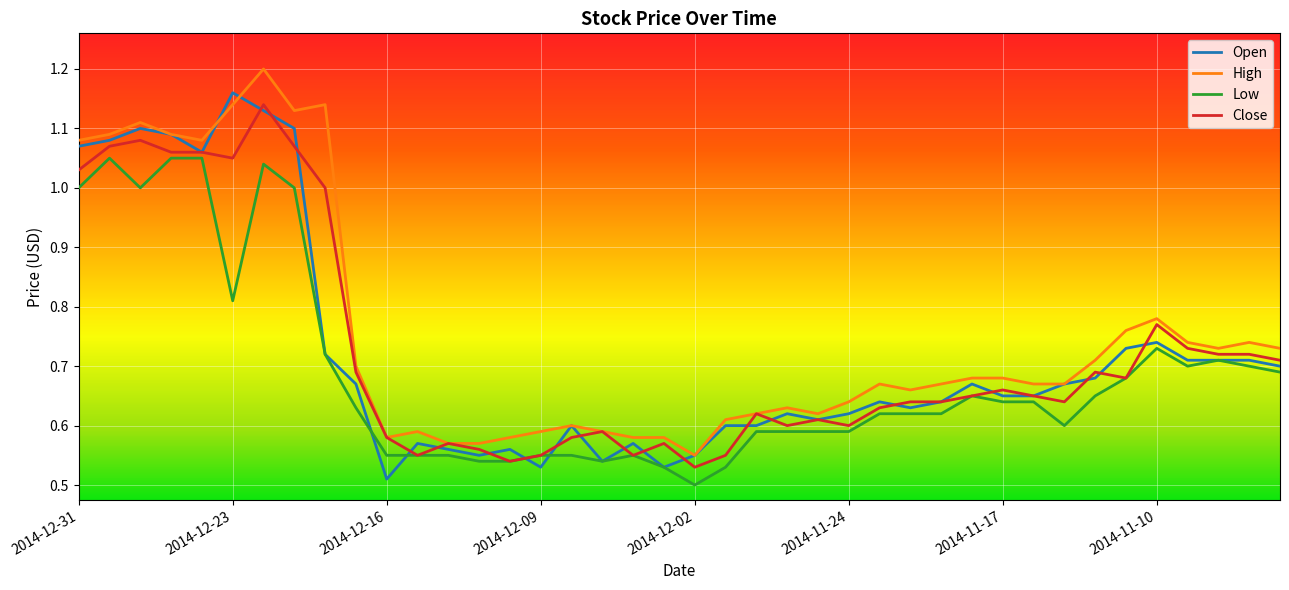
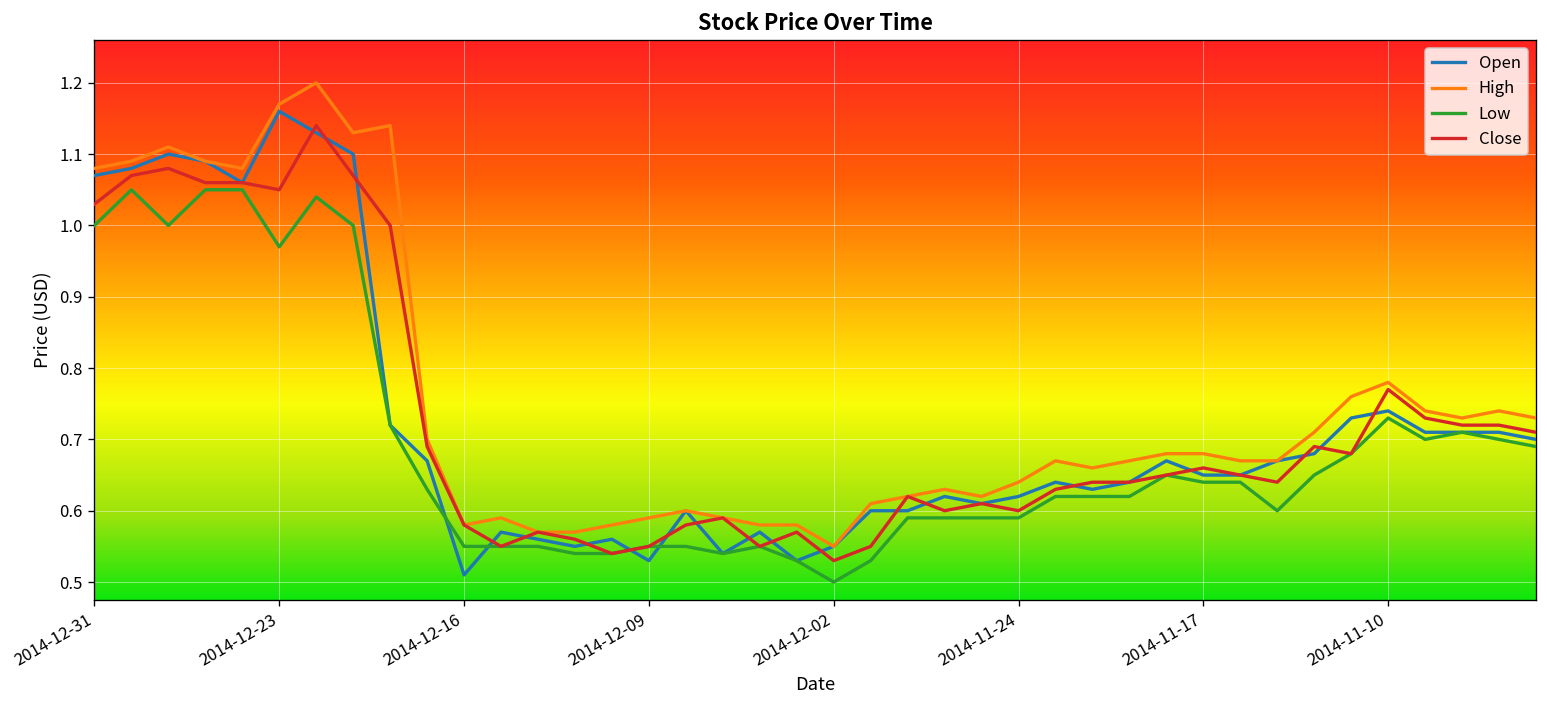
  {
    "Open": {
      "2014-12-31": 1.07,
      "2014-12-23": 1.16,
      "2014-12-16": 0.51,
      "2014-12-09": 0.53,
      "2014-11-24": 0.62,
      "2014-11-17": 0.65,
      "2014-11-10": 0.74
    },
    "High": {
      "2014-12-31": 1.08,
-     "2014-12-23": 1.14,
+     "2014-12-23": 1.17,
      "2014-12-09": 0.59,
      "2014-11-24": 0.64,
      "2014-11-17": 0.68,
      "2014-11-10": 0.78
    },
    "Low": {
      "2014-12-31": 1.00,
-     "2014-12-23": 0.81,
+     "2014-12-23": 0.97,
      "2014-12-16": 0.55,
      "2014-12-02": 0.50,
      "2014-11-24": 0.59,
      "2014-11-17": 0.64,
      "2014-11-10": 0.73
    },
    "Close": {
      "2014-12-31": 1.03,
      "2014-12-23": 1.05,
      "2014-12-02": 0.53,
      "2014-11-24": 0.60,
      "2014-11-17": 0.66,
      "2014-11-10": 0.77
    }
  }
